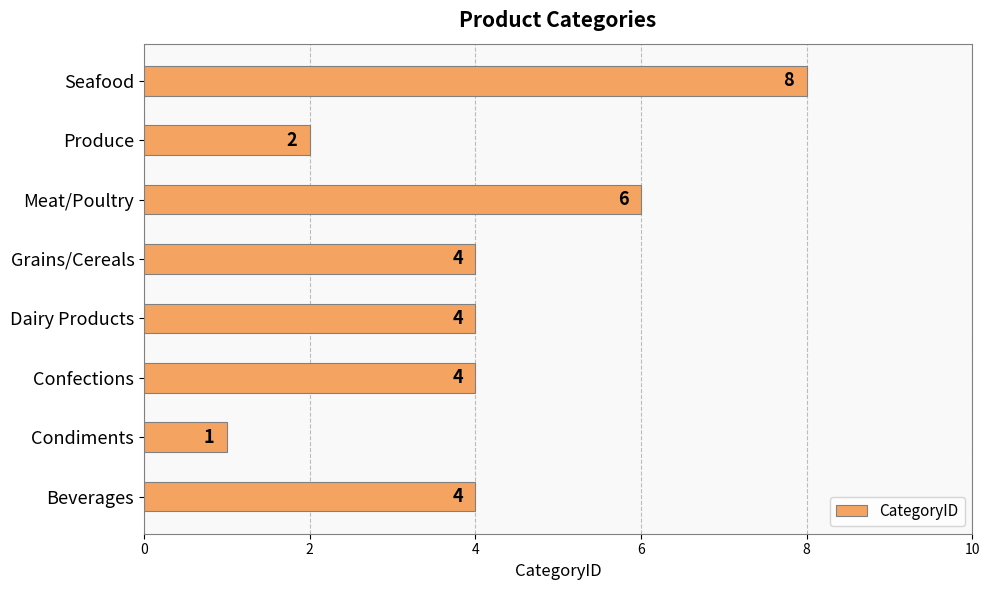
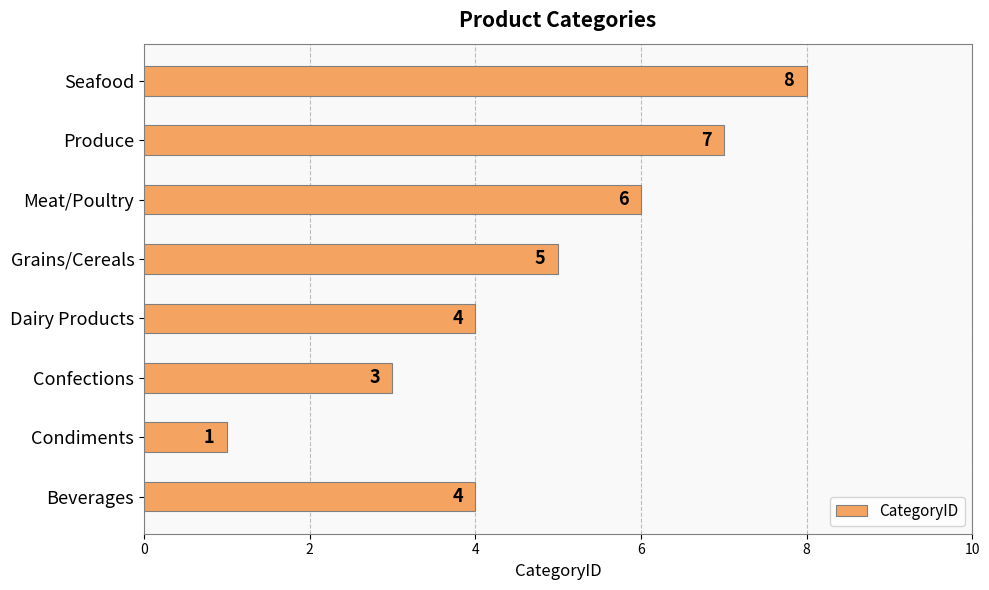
  {
    "Seafood": 8,
-   "Produce": 2,
+   "Produce": 7,
    "Meat/Poultry": 6,
-   "Grains/Cereals": 4,
+   "Grains/Cereals": 5,
    "Dairy Products": 4,
-   "Confections": 4,
+   "Confections": 3,
    "Condiments": 1,
    "Beverages": 4
  }
